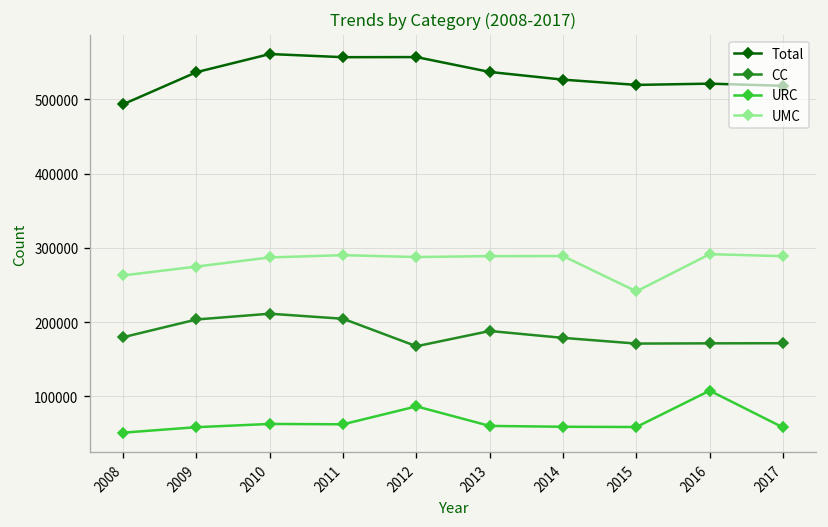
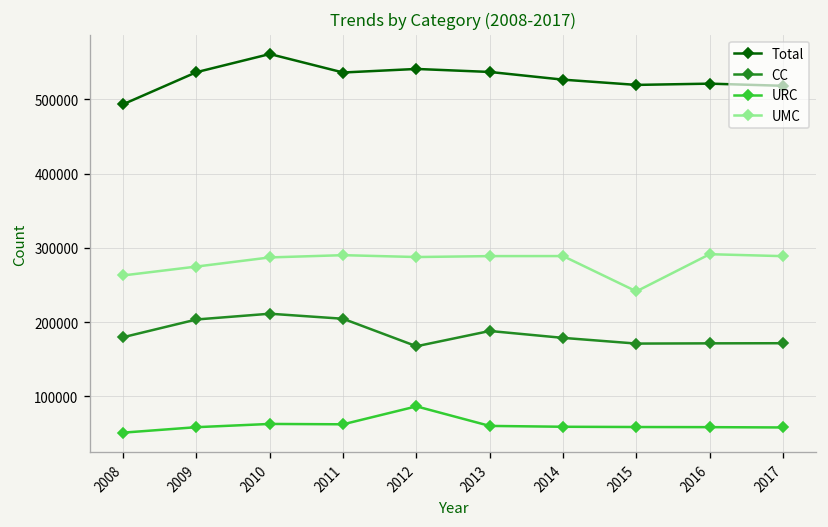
  {
    "Total": {
      "2008": 490000,
      "2009": 540000,
      "2010": 560000,
-     "2011": 560000,
-     "2012": 560000,
+     "2011": 540000,
+     "2012": 540000,
      "2013": 540000,
      "2014": 530000,
      "2015": 520000,
      "2016": 520000
    },
    "CC": {
      "2008": 180000,
      "2009": 200000,
      "2010": 210000,
      "2011": 200000,
      "2012": 170000,
      "2013": 190000,
      "2014": 180000,
      "2015": 170000,
      "2016": 170000,
      "2017": 170000
    },
    "URC": {
      "2008": 50000,
      "2009": 60000,
      "2010": 60000,
      "2011": 60000,
      "2012": 90000,
      "2013": 60000,
      "2014": 60000,
      "2015": 60000,
-     "2016": 110000,
+     "2016": 60000,
      "2017": 60000
    },
    "UMC": {
      "2008": 260000,
      "2009": 270000,
      "2010": 290000,
      "2011": 290000,
      "2012": 290000,
      "2013": 290000,
      "2014": 290000,
      "2015": 240000,
      "2016": 290000,
      "2017": 290000
    }
  }
